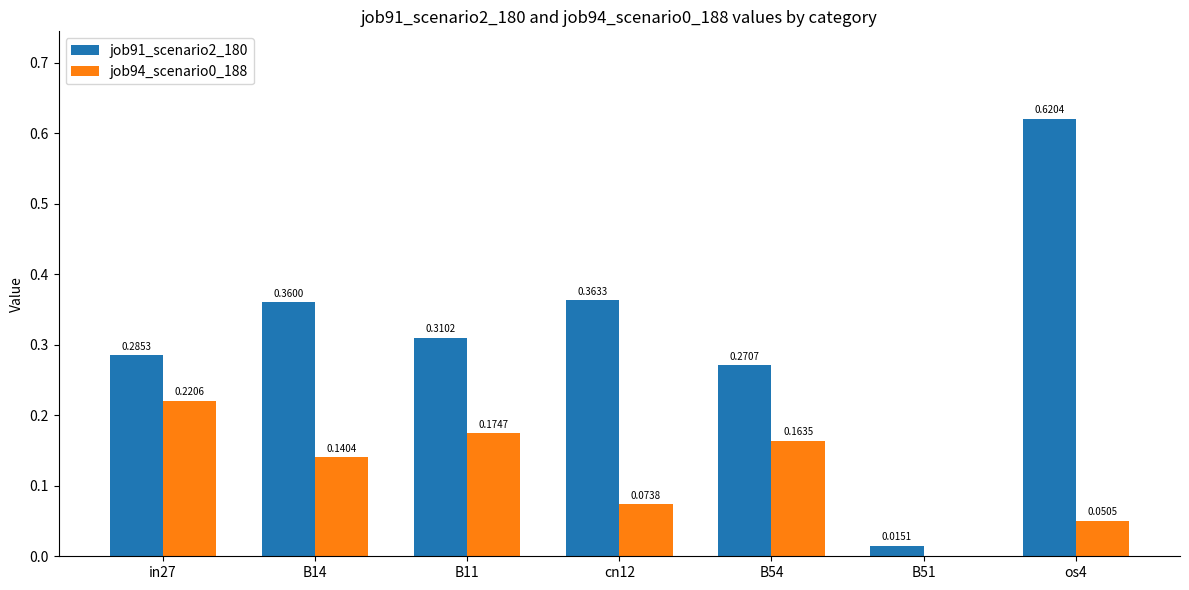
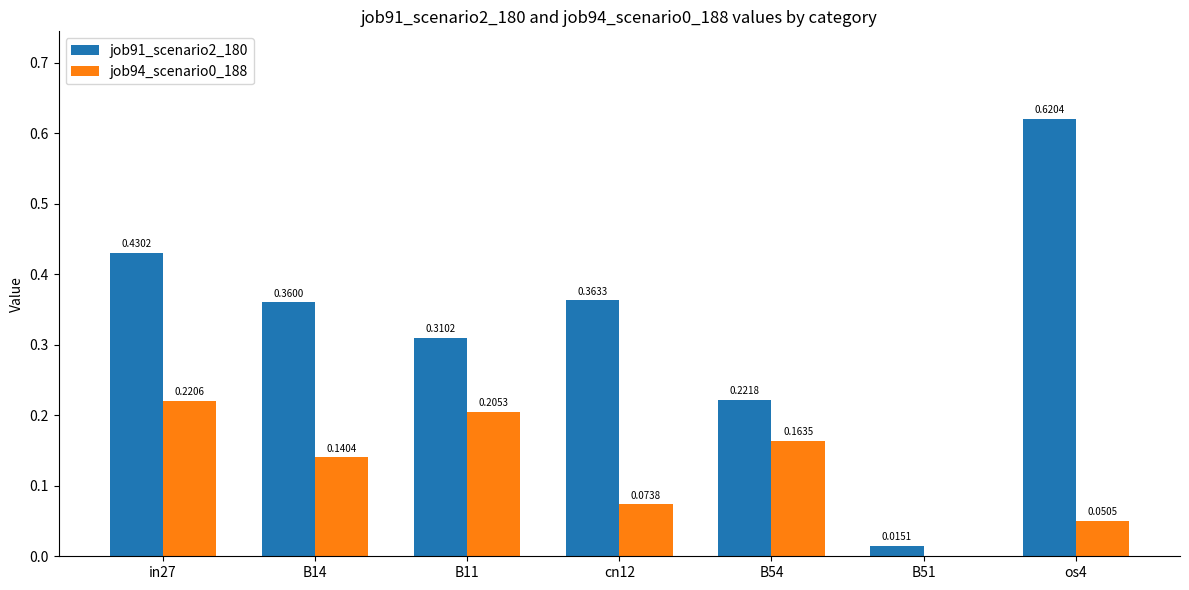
  {
    "job91_scenario2_180": {
-     "in27": 0.2853,
+     "in27": 0.4302,
      "B14": 0.3600,
      "B11": 0.3102,
      "cn12": 0.3633,
-     "B54": 0.2707,
+     "B54": 0.2218,
      "B51": 0.0151,
      "os4": 0.6204
    },
    "job94_scenario0_188": {
      "in27": 0.2206,
      "B14": 0.1404,
-     "B11": 0.1747,
+     "B11": 0.2053,
      "cn12": 0.0738,
      "B54": 0.1635,
      "os4": 0.0505
    }
  }
